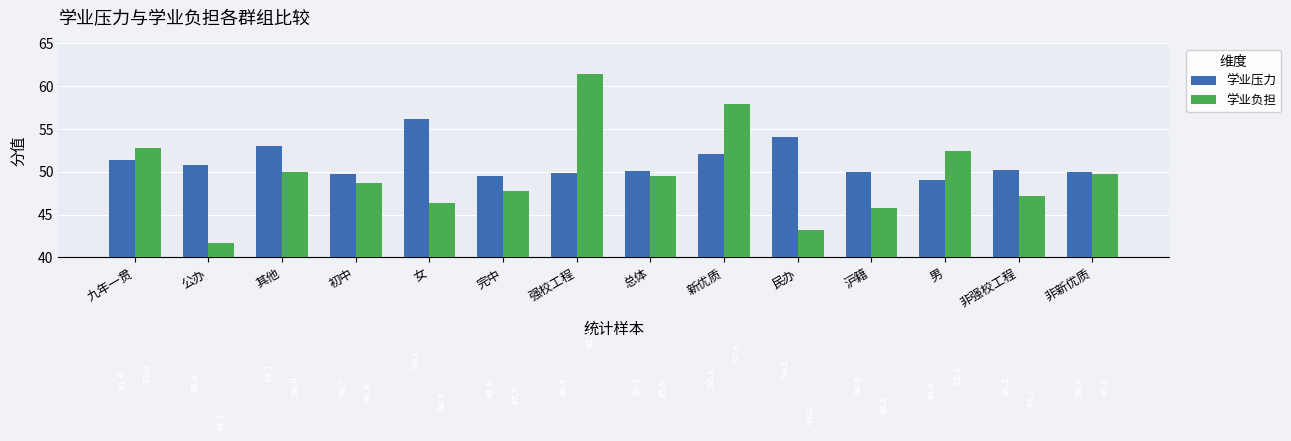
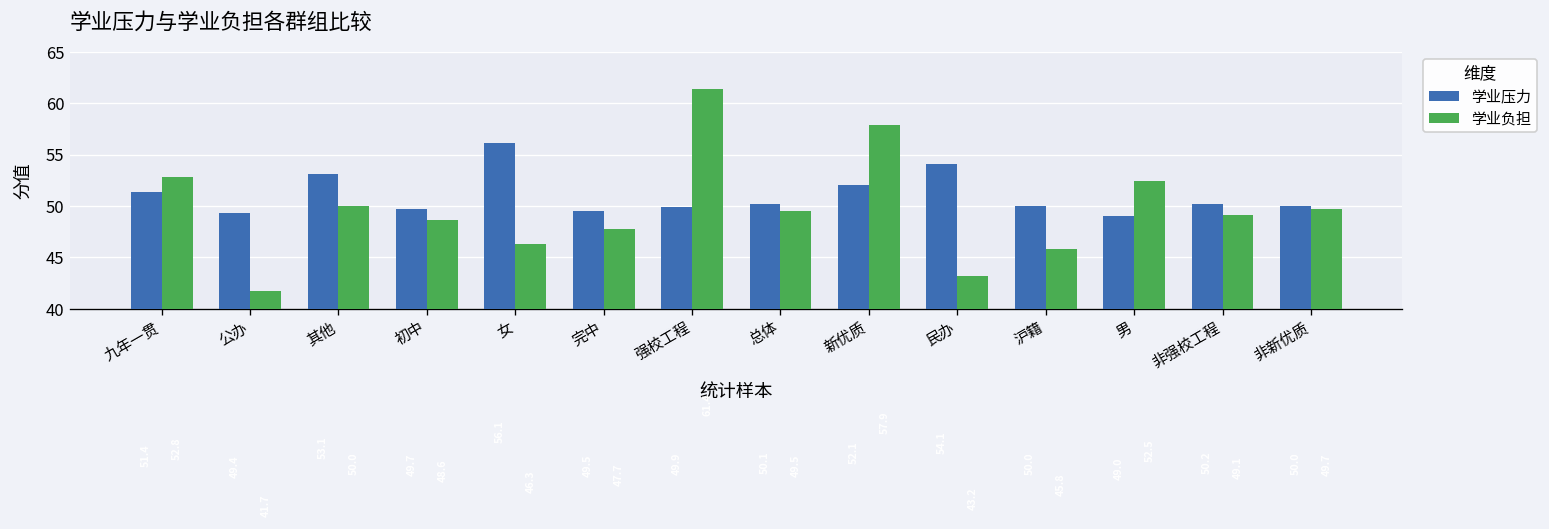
  {
    "学业压力": {
      "九年一贯": 51,
-     "公办": 51,
+     "公办": 49,
      "其他": 53,
      "初中": 50,
      "女": 56,
      "完中": 49,
      "强校工程": 50,
      "总体": 50,
      "新优质": 52,
      "民办": 54,
      "沪籍": 50,
      "男": 49,
      "非强校工程": 50,
      "非新优质": 50
    },
    "学业负担": {
      "九年一贯": 53,
      "公办": 42,
      "其他": 50,
      "初中": 49,
      "女": 46,
      "完中": 48,
      "强校工程": 61,
      "总体": 50,
      "新优质": 58,
      "民办": 43,
      "沪籍": 46,
      "男": 52,
-     "非强校工程": 47,
+     "非强校工程": 49,
      "非新优质": 50
    }
  }
